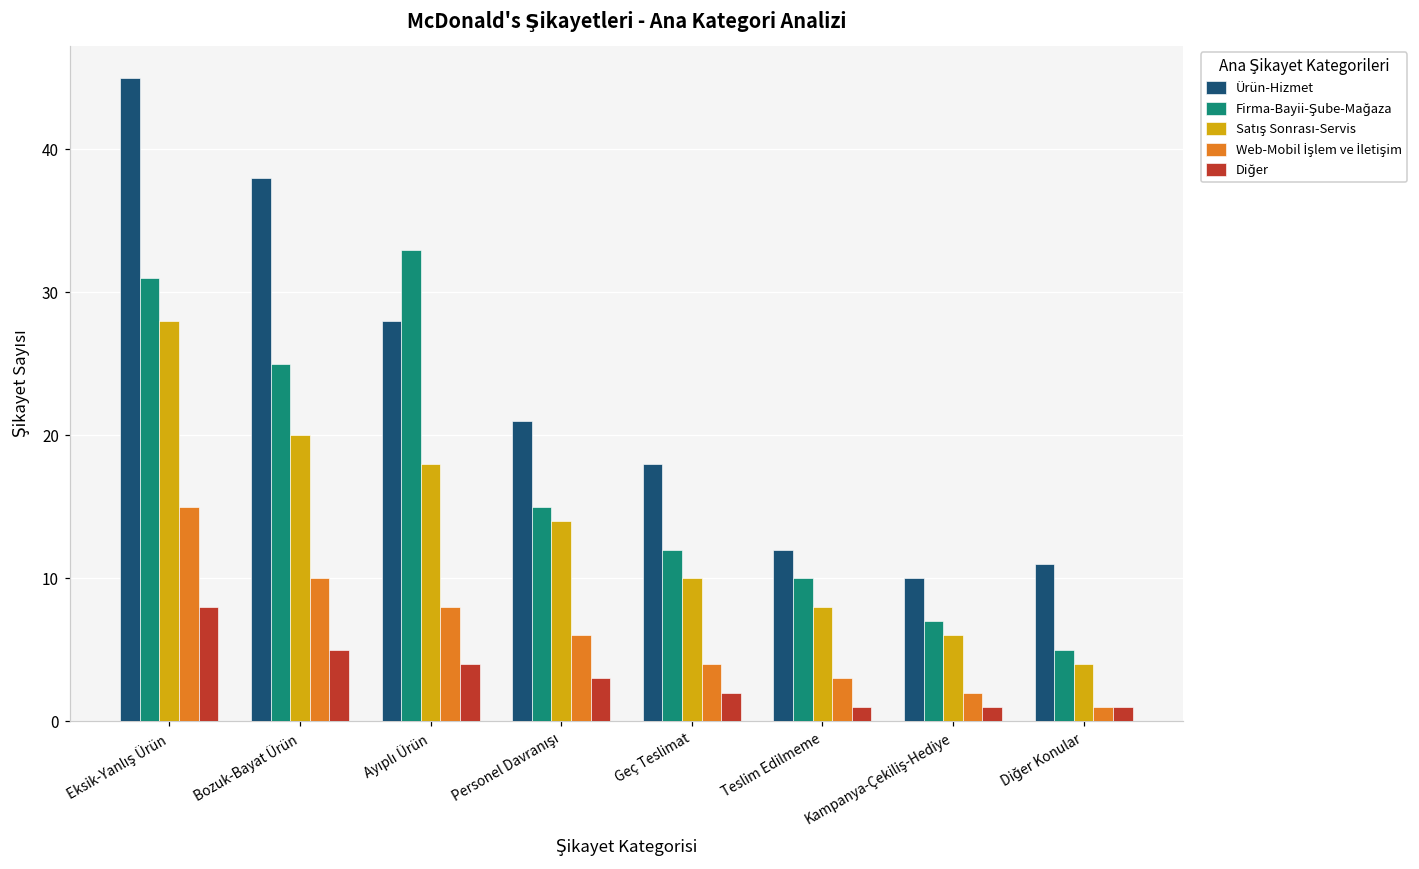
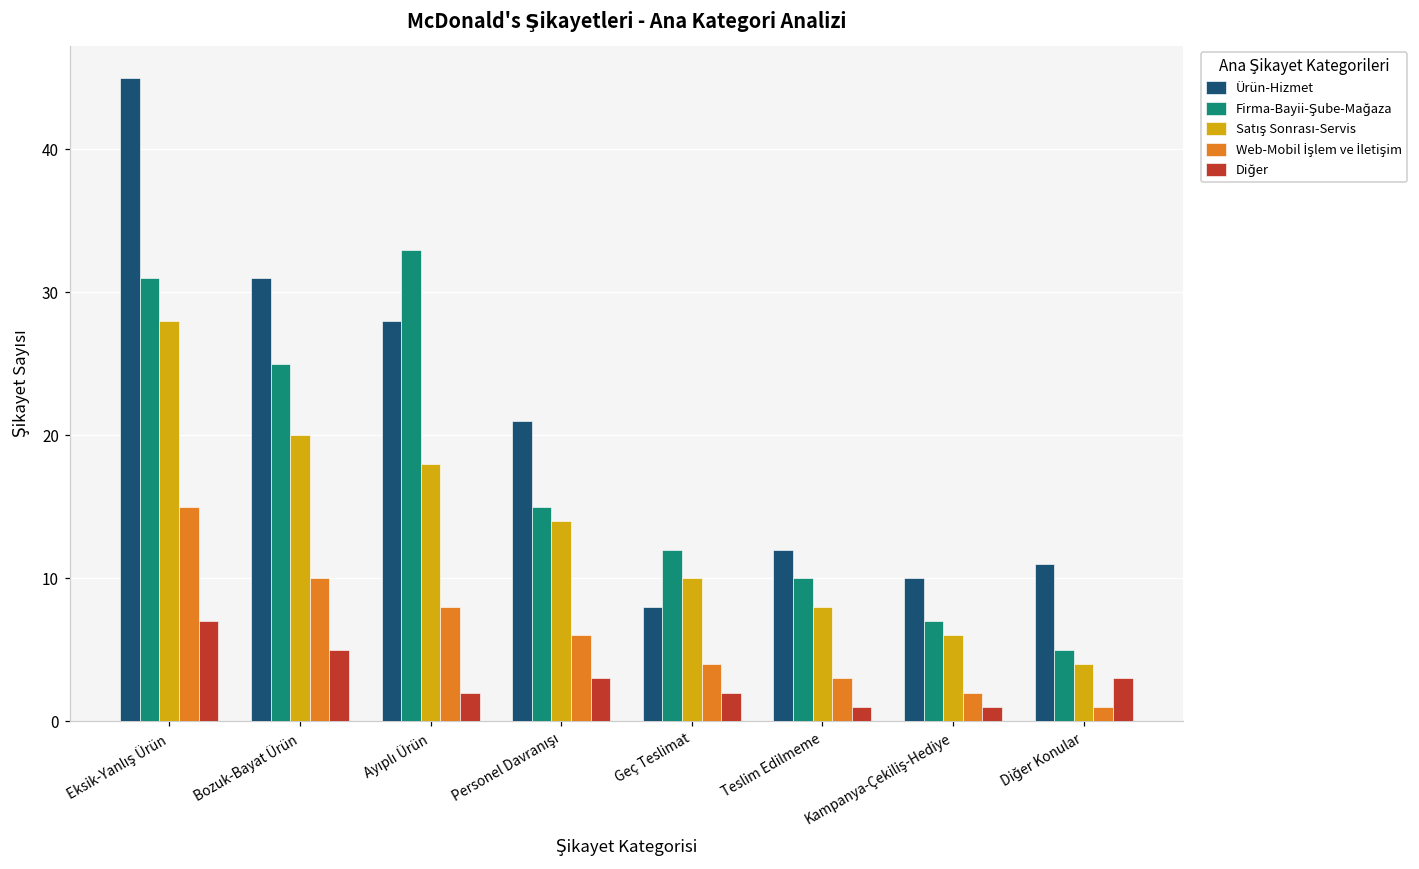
  {
    "Ürün-Hizmet": {
      "Eksik-Yanlış Ürün": 45,
-     "Bozuk-Bayat Ürün": 38,
+     "Bozuk-Bayat Ürün": 31,
      "Ayıplı Ürün": 28,
      "Personel Davranışı": 21,
-     "Geç Teslimat": 18,
+     "Geç Teslimat": 8,
      "Teslim Edilmeme": 12,
      "Kampanya-Çekiliş-Hediye": 10,
      "Diğer Konular": 11
    },
    "Firma-Bayii-Şube-Mağaza": {
      "Eksik-Yanlış Ürün": 31,
      "Bozuk-Bayat Ürün": 25,
      "Ayıplı Ürün": 33,
      "Personel Davranışı": 15,
      "Geç Teslimat": 12,
      "Teslim Edilmeme": 10,
      "Kampanya-Çekiliş-Hediye": 7,
      "Diğer Konular": 5
    },
    "Diğer": {
-     "Eksik-Yanlış Ürün": 8,
+     "Eksik-Yanlış Ürün": 7,
      "Bozuk-Bayat Ürün": 5,
-     "Ayıplı Ürün": 4,
+     "Ayıplı Ürün": 2,
      "Personel Davranışı": 3,
      "Geç Teslimat": 2,
      "Teslim Edilmeme": 1,
      "Kampanya-Çekiliş-Hediye": 1,
-     "Diğer Konular": 1
+     "Diğer Konular": 3
    }
  }
